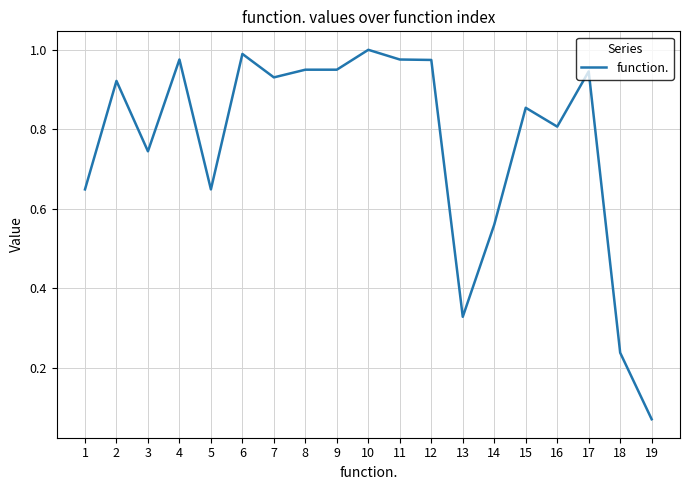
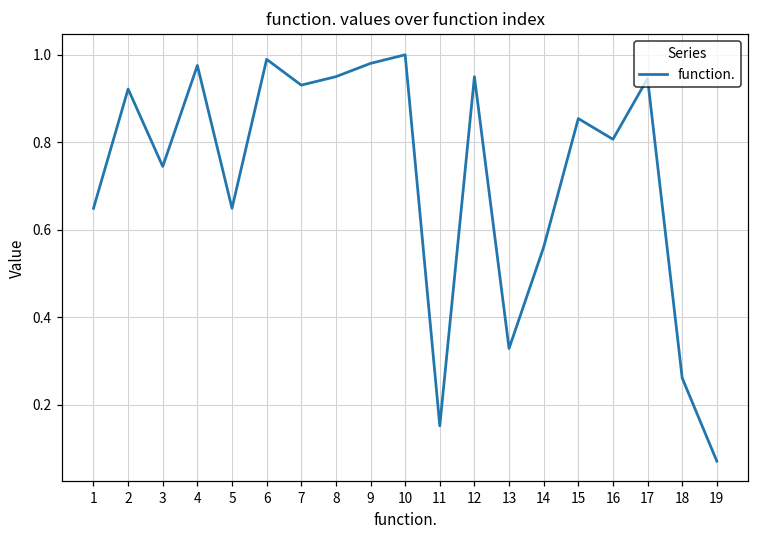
  {
    "1": 0.65,
    "2": 0.92,
    "3": 0.74,
    "4": 0.98,
    "5": 0.65,
    "6": 0.99,
    "7": 0.93,
    "8": 0.95,
-   "9": 0.95,
+   "9": 0.98,
    "10": 1.00,
-   "11": 0.98,
-   "12": 0.97,
+   "11": 0.15,
+   "12": 0.95,
    "13": 0.33,
    "14": 0.56,
    "15": 0.85,
    "16": 0.81,
-   "18": 0.24,
+   "18": 0.26,
    "19": 0.07
  }
